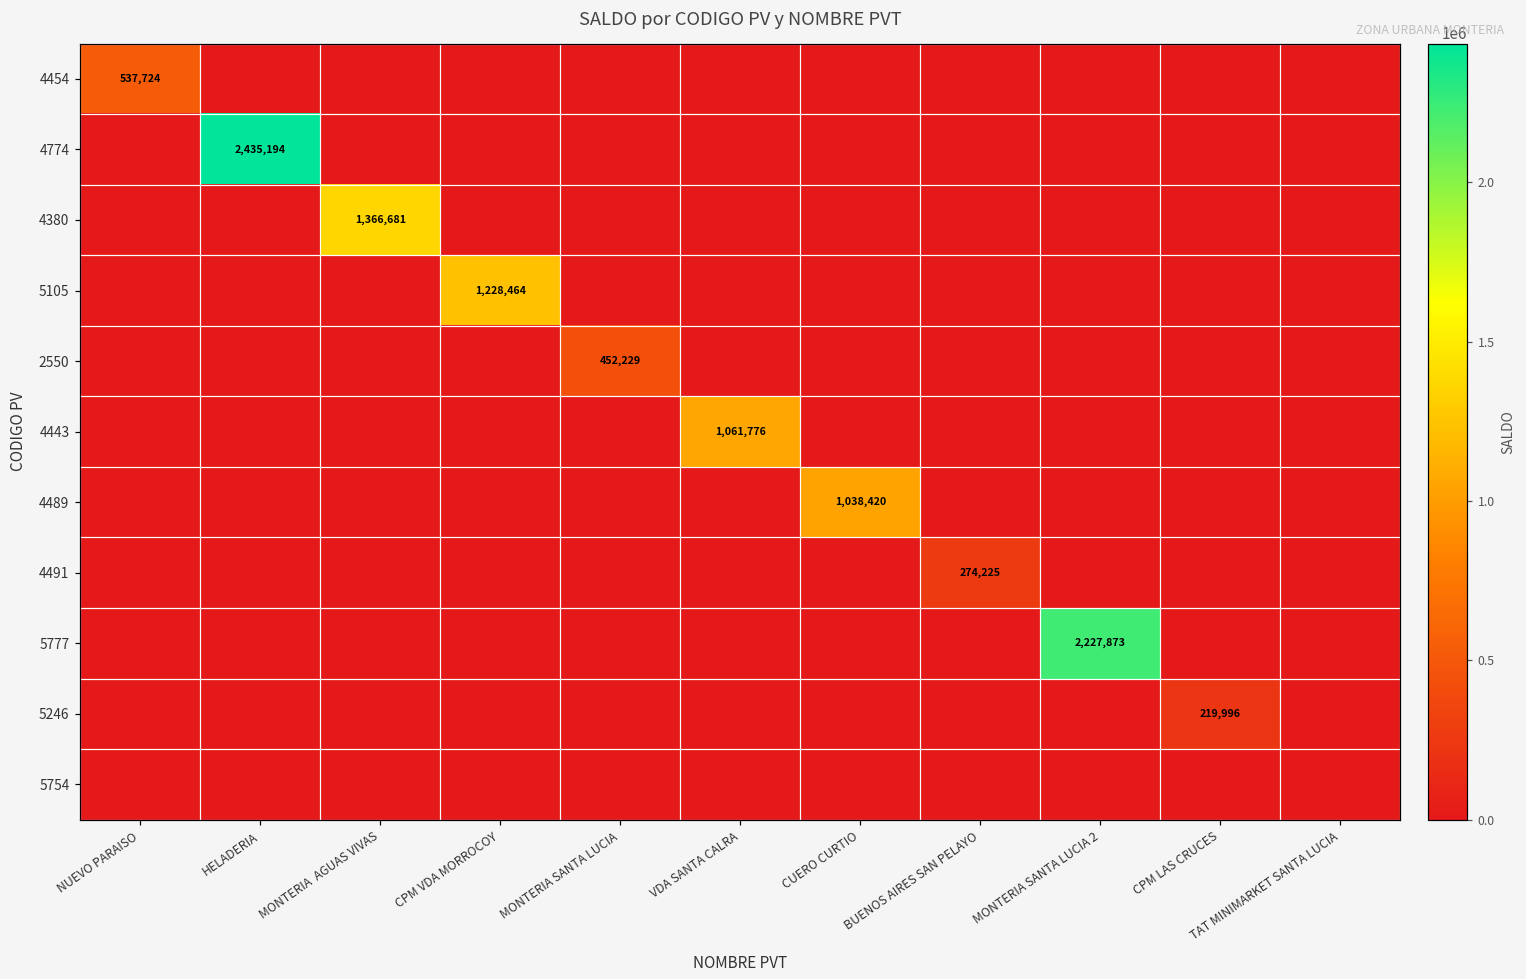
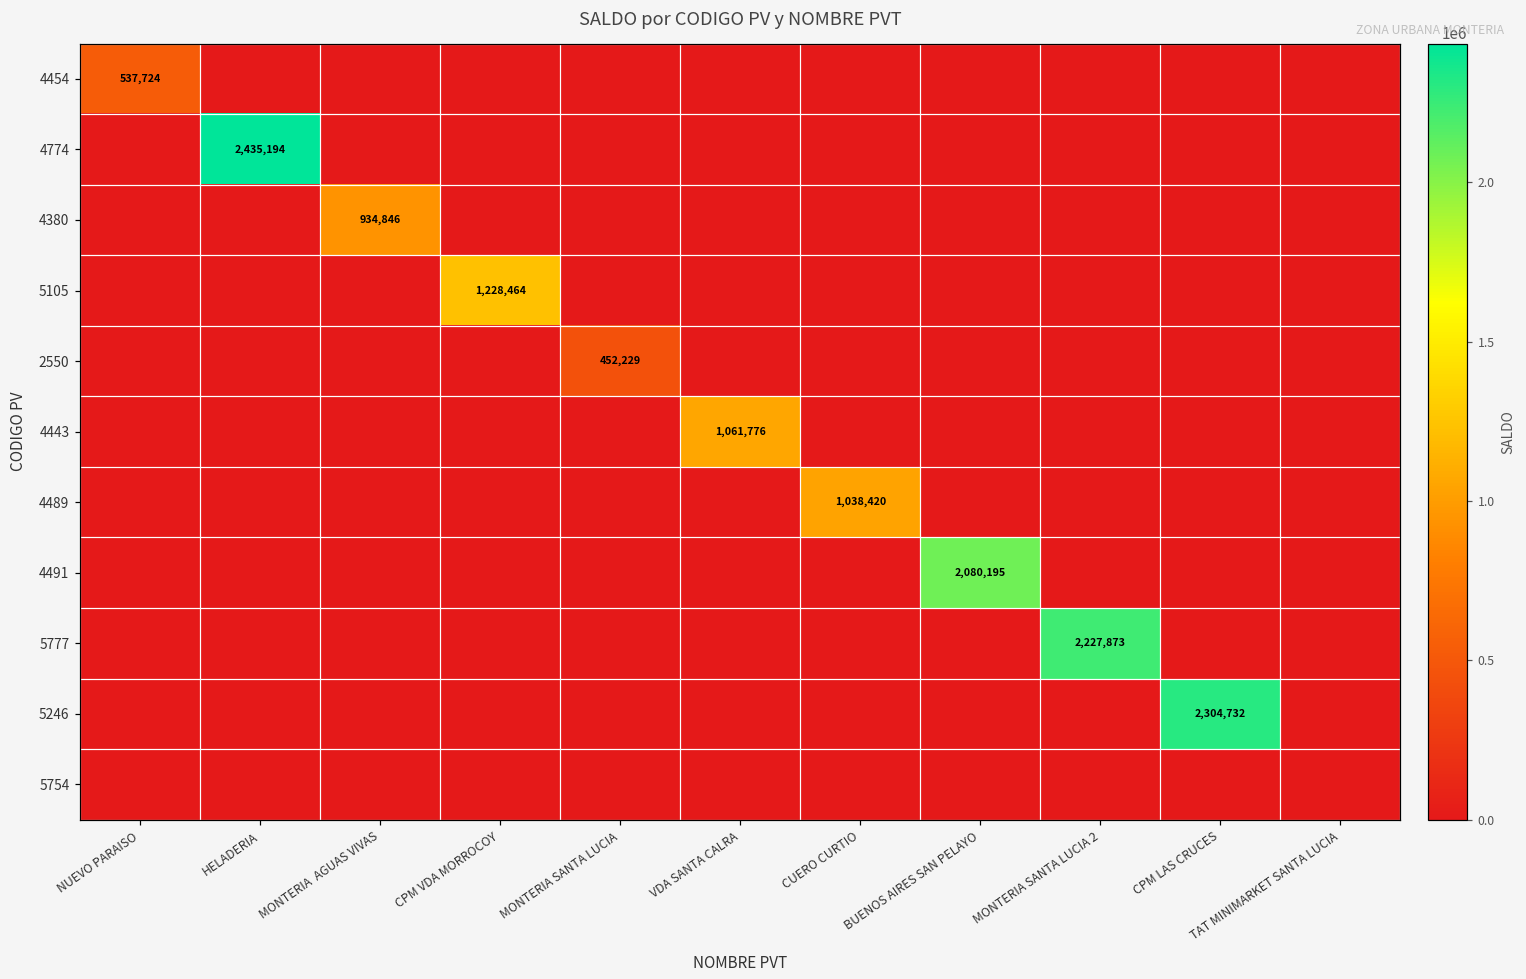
  {
    "4454": {
      "NUEVO PARAISO": "537,724"
    },
    "4774": {
      "HELADERIA": "2,435,194"
    },
    "4380": {
-     "MONTERIA AGUAS VIVAS": "1,366,681"
+     "MONTERIA AGUAS VIVAS": "934,846"
    },
    "5105": {
      "CPM VDA MORROCOY": "1,228,464"
    },
    "2550": {
      "MONTERIA SANTA LUCIA": "452,229"
    },
    "4443": {
      "VDA SANTA CALRA": "1,061,776"
    },
    "4489": {
      "CUERO CURTIO": "1,038,420"
    },
    "4491": {
-     "BUENOS AIRES SAN PELAYO": "274,225"
+     "BUENOS AIRES SAN PELAYO": "2,080,195"
    },
    "5777": {
      "MONTERIA SANTA LUCIA 2": "2,227,873"
    },
    "5246": {
-     "CPM LAS CRUCES": "219,996"
+     "CPM LAS CRUCES": "2,304,732"
    }
  }
